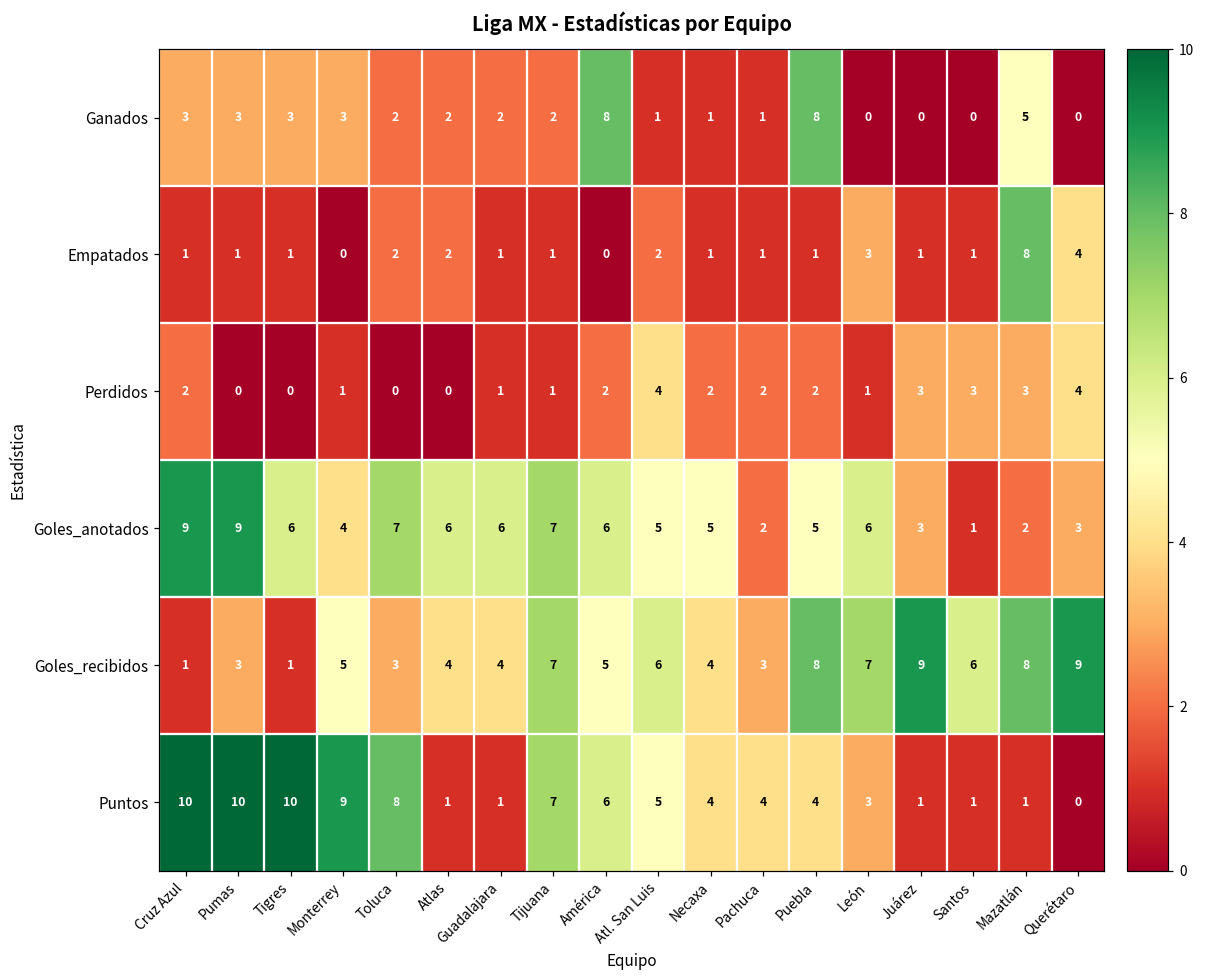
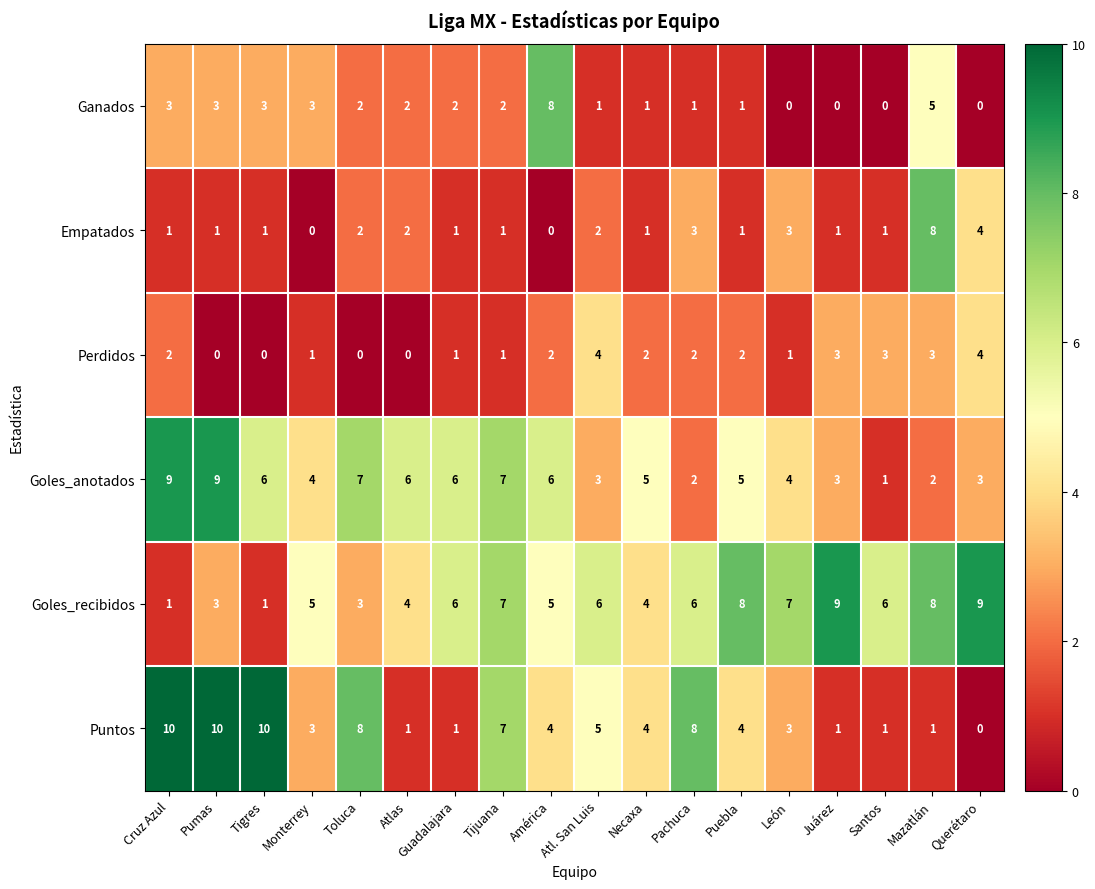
  {
    "Ganados": {
      "Cruz Azul": 3,
      "Pumas": 3,
      "Tigres": 3,
      "Monterrey": 3,
      "Toluca": 2,
      "Atlas": 2,
      "Guadalajara": 2,
      "Tijuana": 2,
      "América": 8,
      "Atl. San Luis": 1,
      "Necaxa": 1,
      "Pachuca": 1,
-     "Puebla": 8,
+     "Puebla": 1,
      "León": 0,
      "Juárez": 0,
      "Santos": 0,
      "Mazatlán": 5,
      "Querétaro": 0
    },
    "Empatados": {
      "Cruz Azul": 1,
      "Pumas": 1,
      "Tigres": 1,
      "Monterrey": 0,
      "Toluca": 2,
      "Atlas": 2,
      "Guadalajara": 1,
      "Tijuana": 1,
      "América": 0,
      "Atl. San Luis": 2,
      "Necaxa": 1,
-     "Pachuca": 1,
+     "Pachuca": 3,
      "Puebla": 1,
      "León": 3,
      "Juárez": 1,
      "Santos": 1,
      "Mazatlán": 8,
      "Querétaro": 4
    },
    "Perdidos": {
      "Cruz Azul": 2,
      "Pumas": 0,
      "Tigres": 0,
      "Monterrey": 1,
      "Toluca": 0,
      "Atlas": 0,
      "Guadalajara": 1,
      "Tijuana": 1,
      "América": 2,
      "Atl. San Luis": 4,
      "Necaxa": 2,
      "Pachuca": 2,
      "Puebla": 2,
      "León": 1,
      "Juárez": 3,
      "Santos": 3,
      "Mazatlán": 3,
      "Querétaro": 4
    },
    "Goles_anotados": {
      "Cruz Azul": 9,
      "Pumas": 9,
      "Tigres": 6,
      "Monterrey": 4,
      "Toluca": 7,
      "Atlas": 6,
      "Guadalajara": 6,
      "Tijuana": 7,
      "América": 6,
-     "Atl. San Luis": 5,
+     "Atl. San Luis": 3,
      "Necaxa": 5,
      "Pachuca": 2,
      "Puebla": 5,
-     "León": 6,
+     "León": 4,
      "Juárez": 3,
      "Santos": 1,
      "Mazatlán": 2,
      "Querétaro": 3
    },
    "Goles_recibidos": {
      "Cruz Azul": 1,
      "Pumas": 3,
      "Tigres": 1,
      "Monterrey": 5,
      "Toluca": 3,
      "Atlas": 4,
-     "Guadalajara": 4,
+     "Guadalajara": 6,
      "Tijuana": 7,
      "América": 5,
      "Atl. San Luis": 6,
      "Necaxa": 4,
-     "Pachuca": 3,
+     "Pachuca": 6,
      "Puebla": 8,
      "León": 7,
      "Juárez": 9,
      "Santos": 6,
      "Mazatlán": 8,
      "Querétaro": 9
    },
    "Puntos": {
      "Cruz Azul": 10,
      "Pumas": 10,
      "Tigres": 10,
-     "Monterrey": 9,
+     "Monterrey": 3,
      "Toluca": 8,
      "Atlas": 1,
      "Guadalajara": 1,
      "Tijuana": 7,
-     "América": 6,
+     "América": 4,
      "Atl. San Luis": 5,
      "Necaxa": 4,
-     "Pachuca": 4,
+     "Pachuca": 8,
      "Puebla": 4,
      "León": 3,
      "Juárez": 1,
      "Santos": 1,
      "Mazatlán": 1,
      "Querétaro": 0
    }
  }
